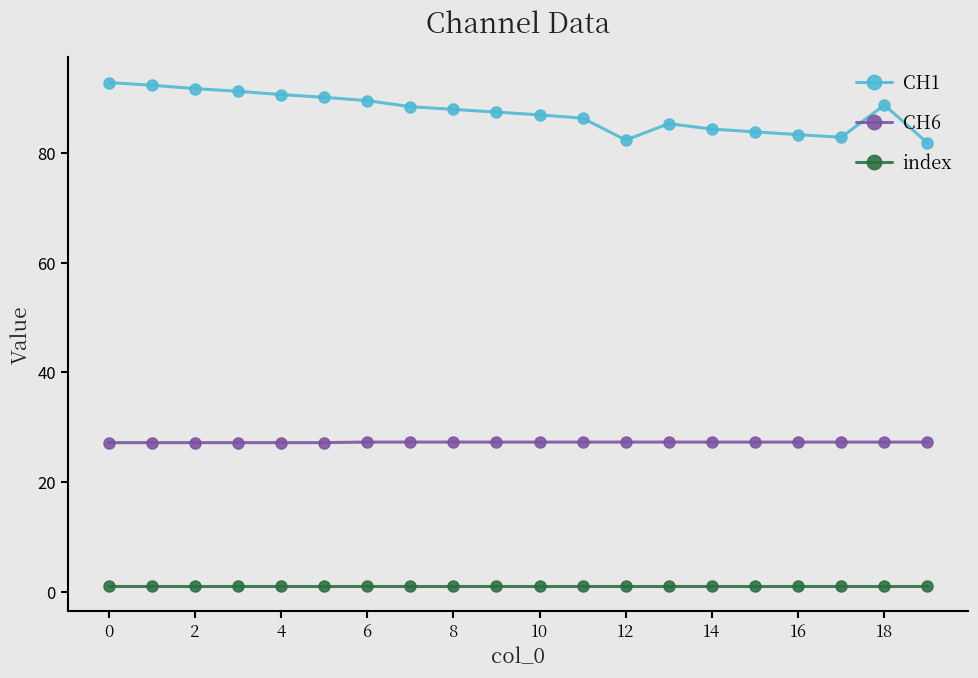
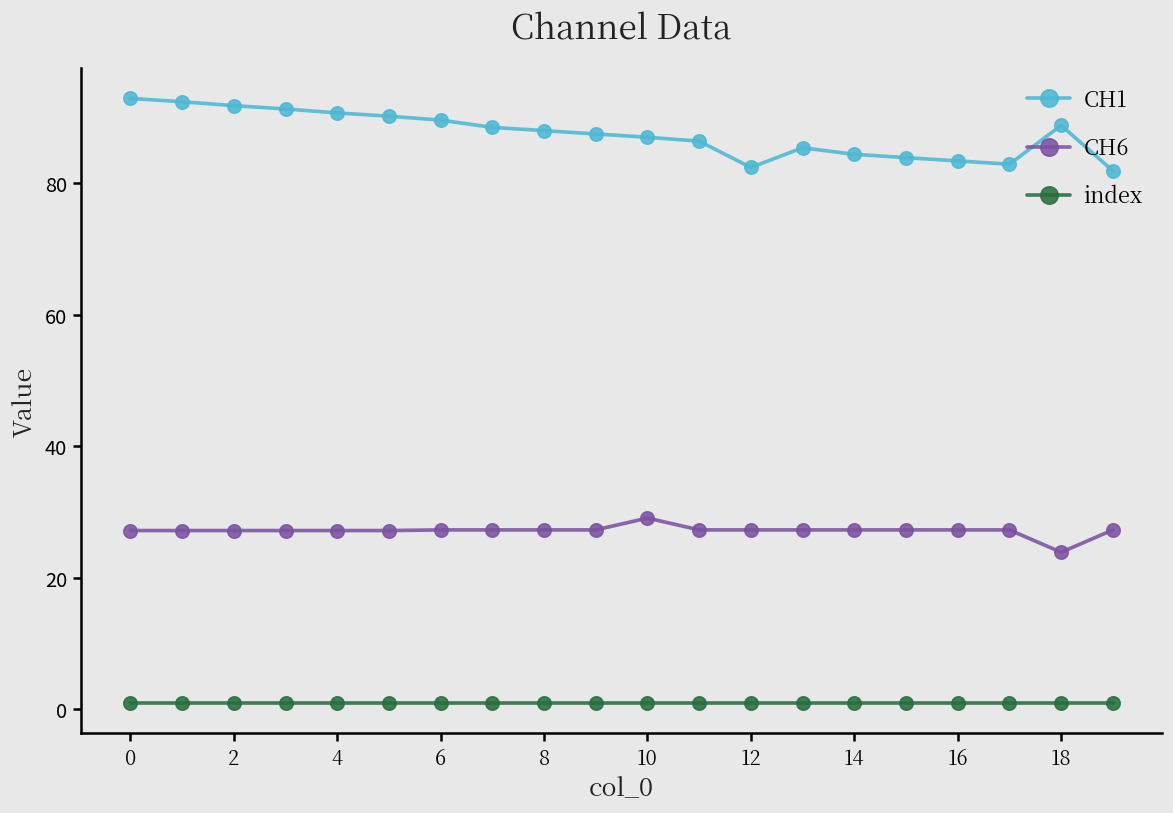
  {
    "CH1": {
      "0": 93,
      "2": 92,
      "4": 91,
      "6": 90,
      "8": 88,
      "10": 87,
      "12": 82,
      "14": 84,
      "16": 83,
      "18": 89
    },
    "CH6": {
      "0": 27,
      "2": 27,
      "4": 27,
      "6": 27,
      "8": 27,
-     "10": 27,
+     "10": 29,
      "12": 27,
      "14": 27,
      "16": 27,
-     "18": 27
+     "18": 24
    },
    "index": {
      "0": 1,
      "2": 1,
      "4": 1,
      "6": 1,
      "8": 1,
      "10": 1,
      "12": 1,
      "14": 1,
      "16": 1,
      "18": 1
    }
  }
